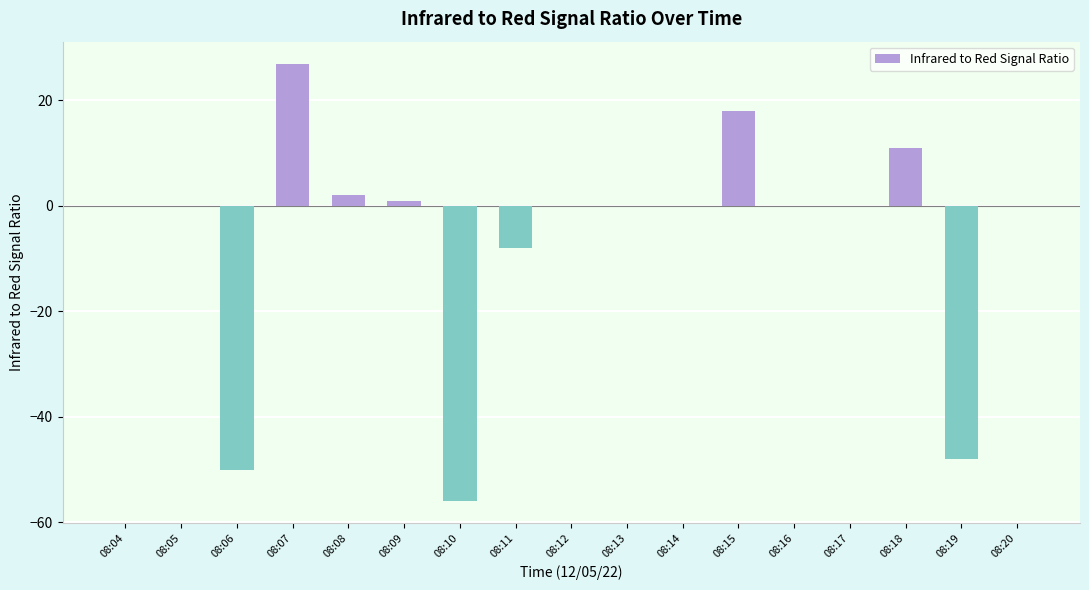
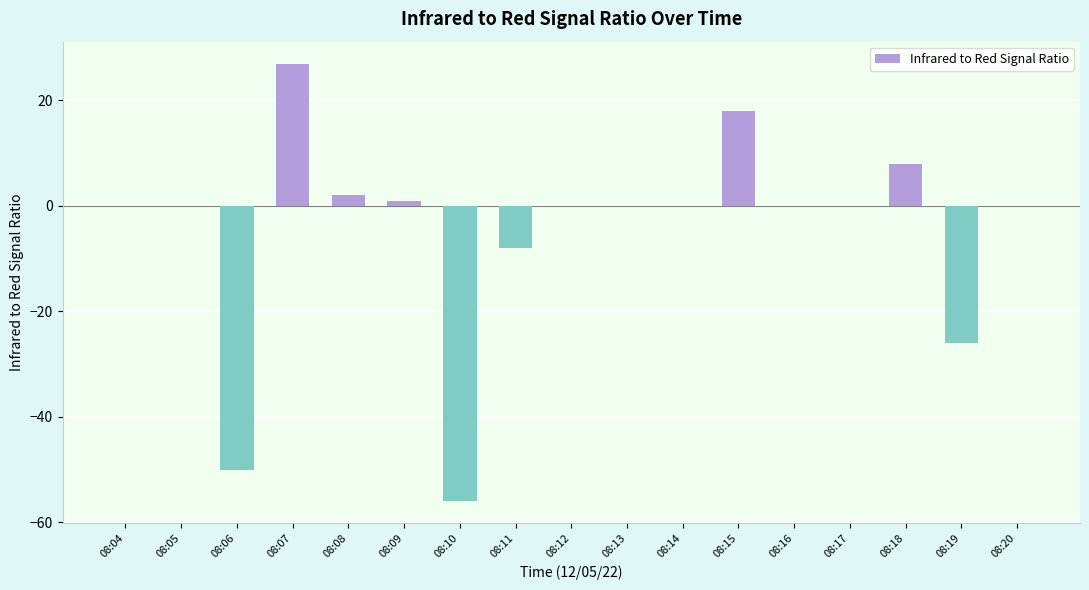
  {
    "08:04": 0,
    "08:05": 0,
    "08:06": -50,
    "08:07": 27,
    "08:08": 2,
    "08:09": 1,
    "08:10": -56,
    "08:11": -8,
    "08:12": 0,
    "08:13": 0,
    "08:14": 0,
    "08:15": 18,
    "08:16": 0,
    "08:17": 0,
-   "08:18": 11,
-   "08:19": -48,
+   "08:18": 8,
+   "08:19": -26,
    "08:20": 0
  }
